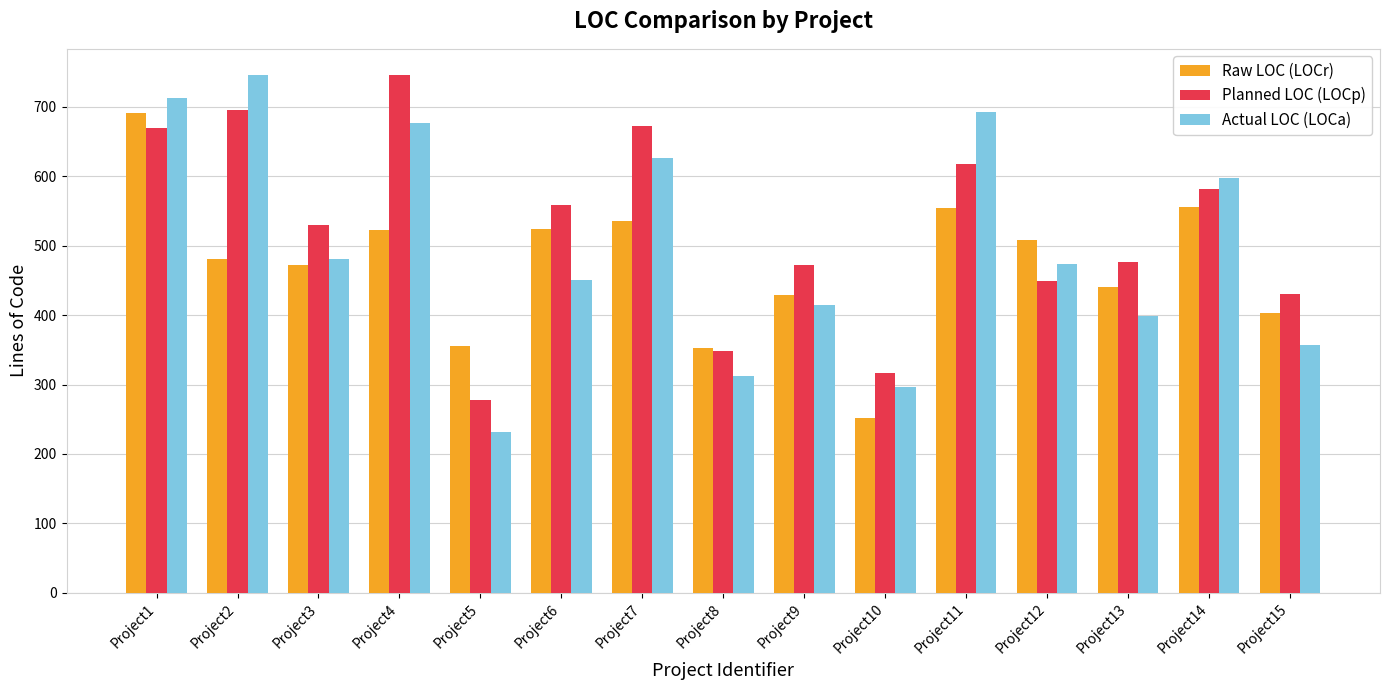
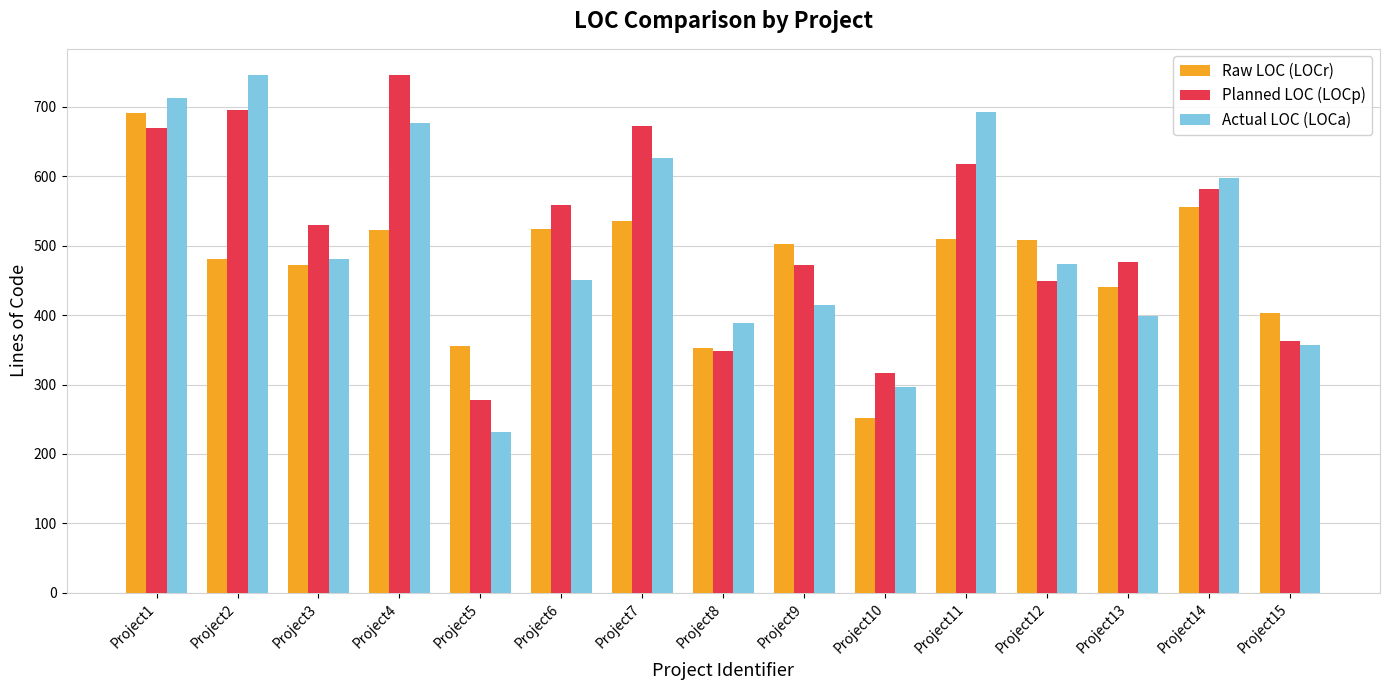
  {
    "Raw LOC (LOCr)": {
      "Project1": 690,
      "Project2": 480,
      "Project3": 470,
      "Project4": 520,
      "Project5": 360,
      "Project6": 520,
      "Project7": 540,
      "Project8": 350,
-     "Project9": 430,
+     "Project9": 500,
      "Project10": 250,
-     "Project11": 550,
+     "Project11": 510,
      "Project12": 510,
      "Project13": 440,
      "Project14": 560,
      "Project15": 400
    },
    "Planned LOC (LOCp)": {
      "Project1": 670,
      "Project2": 700,
      "Project3": 530,
      "Project4": 750,
      "Project5": 280,
      "Project6": 560,
      "Project7": 670,
      "Project8": 350,
      "Project9": 470,
      "Project10": 320,
      "Project11": 620,
      "Project12": 450,
      "Project13": 480,
      "Project14": 580,
-     "Project15": 430
+     "Project15": 360
    },
    "Actual LOC (LOCa)": {
      "Project1": 710,
      "Project2": 750,
      "Project3": 480,
      "Project4": 680,
      "Project5": 230,
      "Project6": 450,
      "Project7": 630,
-     "Project8": 310,
+     "Project8": 390,
      "Project9": 420,
      "Project10": 300,
      "Project11": 690,
      "Project12": 470,
      "Project13": 400,
      "Project14": 600,
      "Project15": 360
    }
  }
